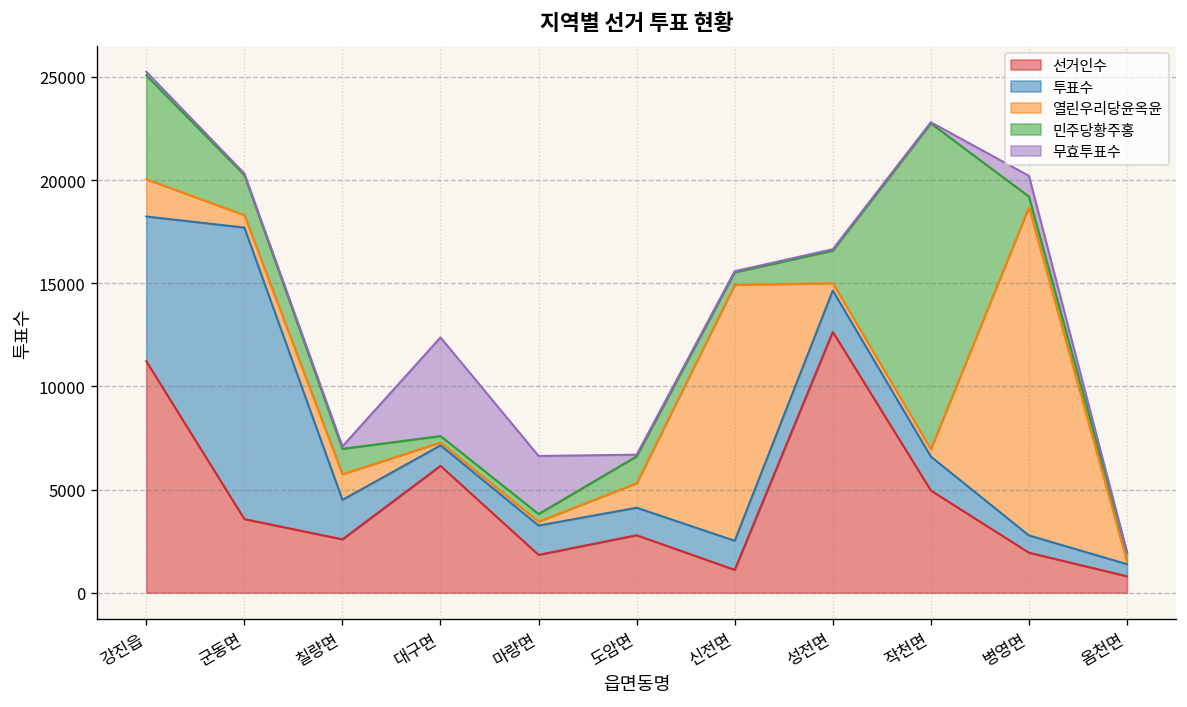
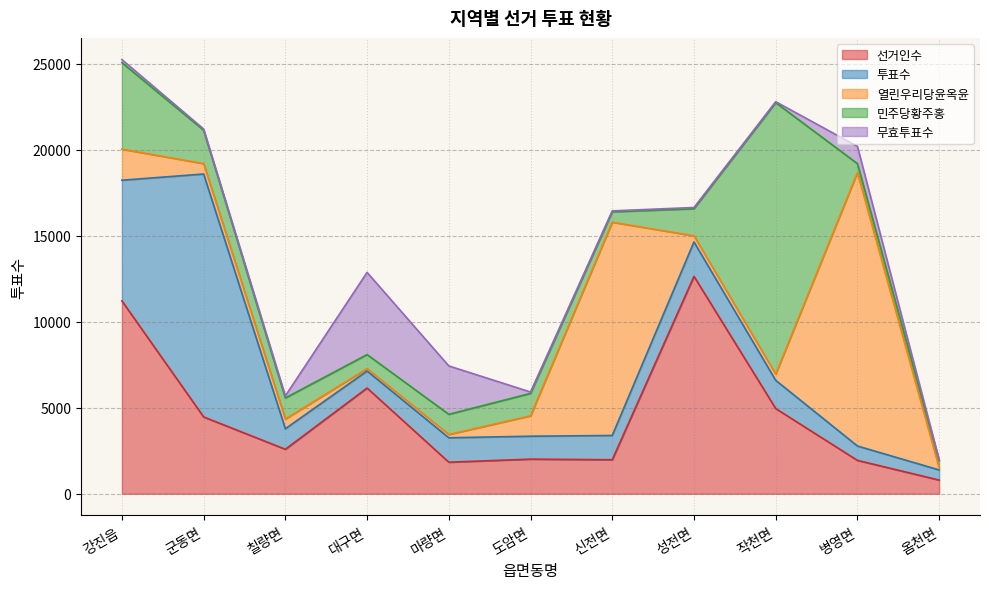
  {
    "선거인수": {
      "강진읍": 11200,
-     "군동면": 3600,
+     "군동면": 4500,
      "칠량면": 2600,
      "대구면": 6100,
      "마량면": 1800,
-     "도암면": 2800,
-     "신전면": 1100,
+     "도암면": 2000,
+     "신전면": 2000,
      "성전면": 12600,
      "작천면": 5000,
      "병영면": 1900,
      "옴천면": 800
    },
    "투표수": {
      "강진읍": 7000,
      "군동면": 14100,
-     "칠량면": 1900,
+     "칠량면": 1200,
      "마량면": 1400,
      "도암면": 1300,
      "신전면": 1400,
      "성전면": 2000,
      "작천면": 1600,
      "병영면": 800
    },
    "열린우리당윤옥윤": {
      "강진읍": 1800,
      "군동면": 600,
-     "칠량면": 1200,
+     "칠량면": 600,
      "마량면": 200,
      "도암면": 1200,
      "신전면": 12400,
      "성전면": 400,
      "작천면": 400,
      "병영면": 15900
    },
    "민주당황주홍": {
      "강진읍": 5000,
-     "대구면": 300,
-     "마량면": 400,
+     "대구면": 800,
+     "마량면": 1200,
      "병영면": 500
    },
    "무효투표수": {
      "강진읍": 200,
      "대구면": 4800,
      "마량면": 2800,
      "병영면": 1000
    }
  }
